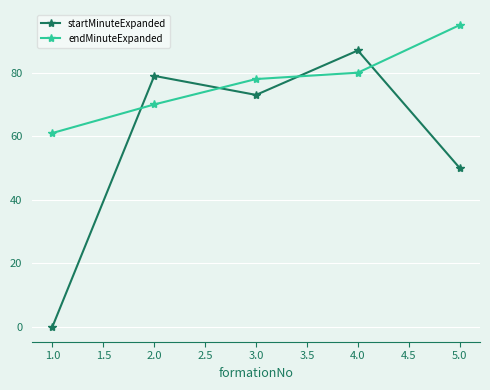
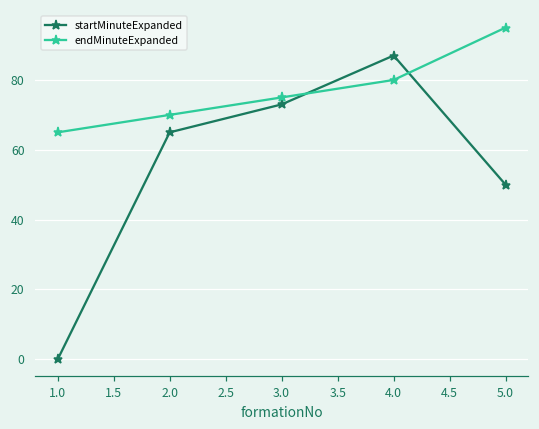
  {
    "startMinuteExpanded": {
      "1.0": 0,
-     "2.0": 79,
+     "2.0": 65,
      "3.0": 73,
      "4.0": 87,
      "5.0": 50
    },
    "endMinuteExpanded": {
-     "1.0": 61,
+     "1.0": 65,
      "2.0": 70,
-     "3.0": 78,
+     "3.0": 75,
      "4.0": 80,
      "5.0": 95
    }
  }
